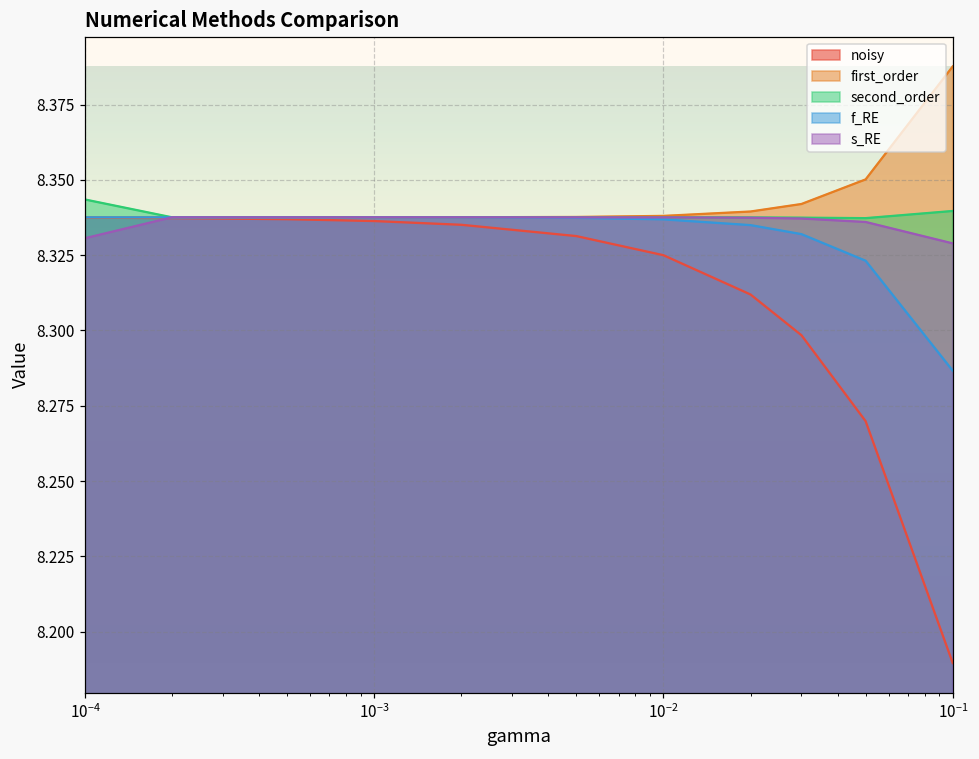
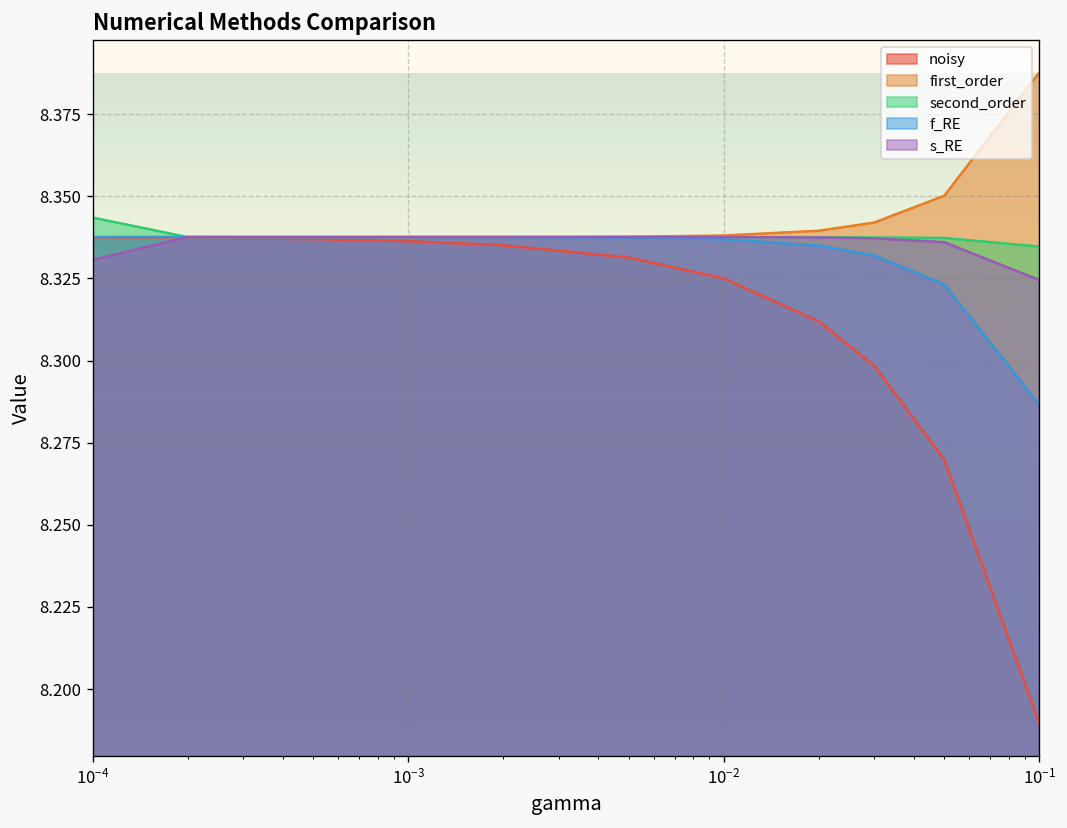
  {
    "second_order": {
      "10^-4": 8.344,
-     "10^-1": 8.340
+     "10^-1": 8.335
    },
    "f_RE": {
      "10^-1": 8.287
    },
    "s_RE": {
      "10^-4": 8.331,
-     "10^-1": 8.329
+     "10^-1": 8.325
    }
  }
